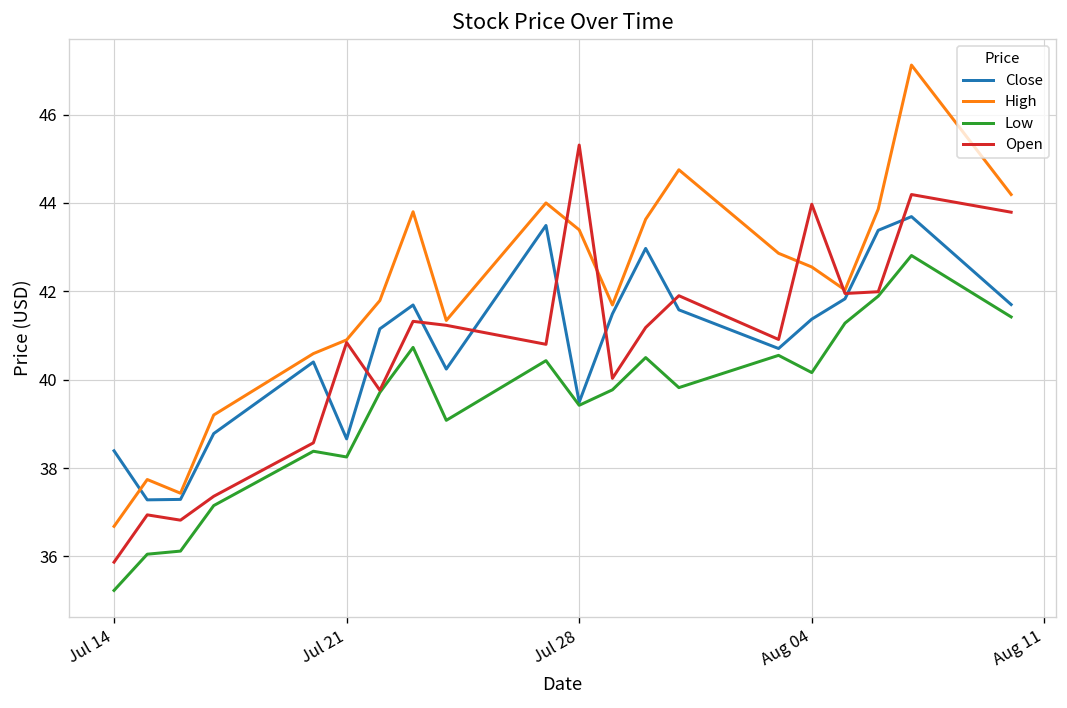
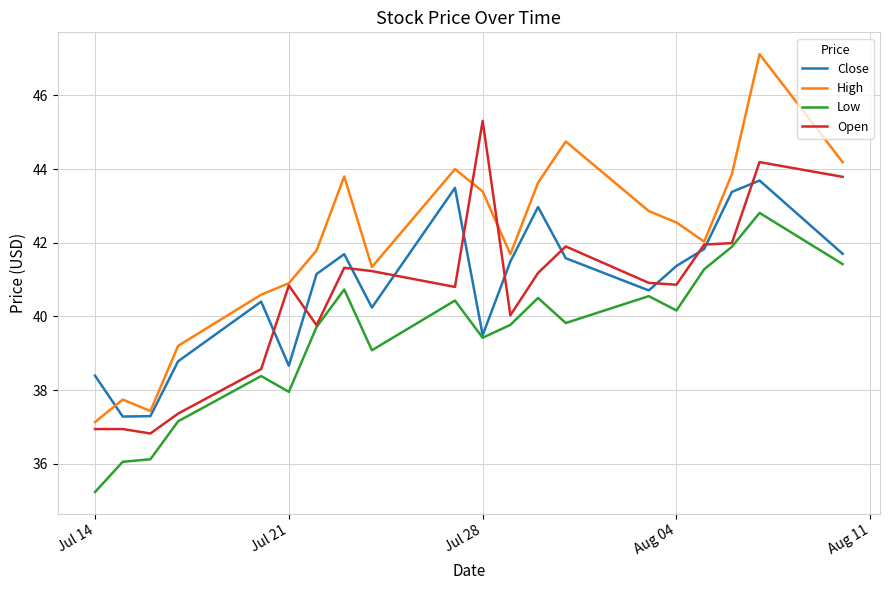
  {
    "Close": {
      "Jul 14": 38.4,
      "Jul 21": 38.7,
      "Aug 04": 41.4
    },
    "High": {
-     "Jul 14": 36.7,
+     "Jul 14": 37.1,
      "Jul 28": 43.4,
      "Aug 04": 42.6
    },
    "Low": {
      "Jul 14": 35.2,
-     "Jul 21": 38.3,
+     "Jul 21": 38.0,
      "Aug 04": 40.2
    },
    "Open": {
-     "Jul 14": 35.9,
+     "Jul 14": 36.9,
      "Jul 28": 45.3,
-     "Aug 04": 44.0
+     "Aug 04": 40.9
    }
  }
